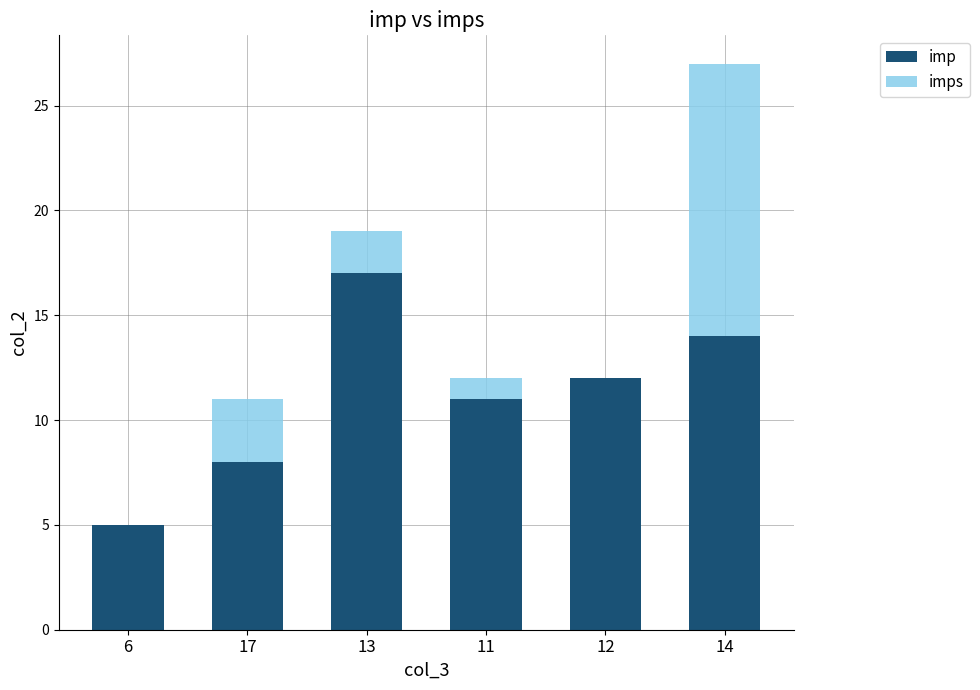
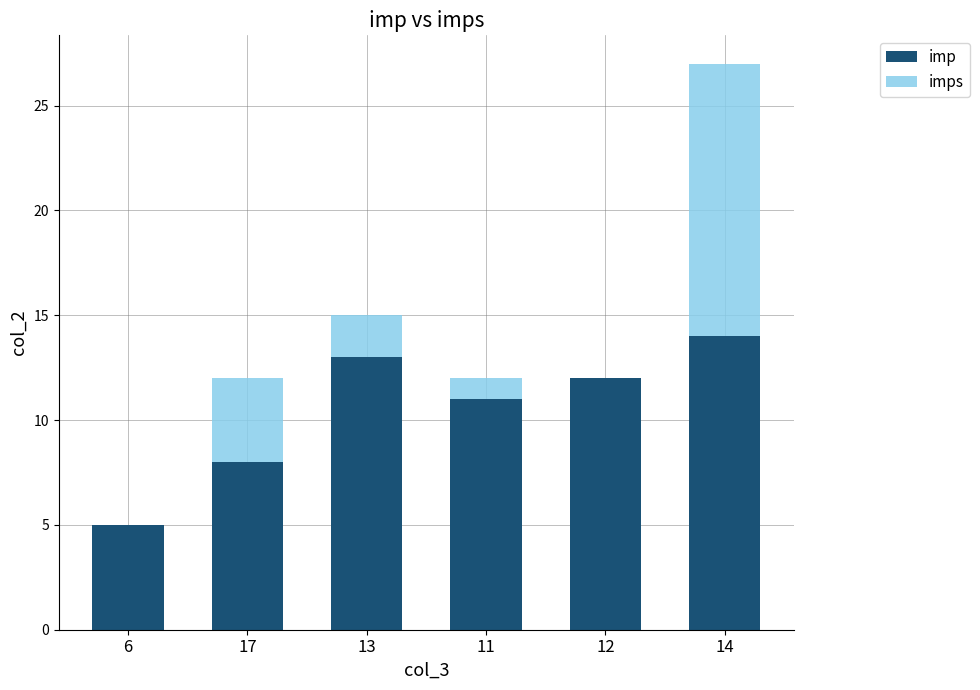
  {
    "imp": {
      "6": 5,
      "17": 8,
-     "13": 17,
+     "13": 13,
      "11": 11,
      "12": 12,
      "14": 14
    },
    "imps": {
      "6": 0,
-     "17": 3,
+     "17": 4,
      "13": 2,
      "11": 1,
      "12": 0,
      "14": 13
    }
  }
